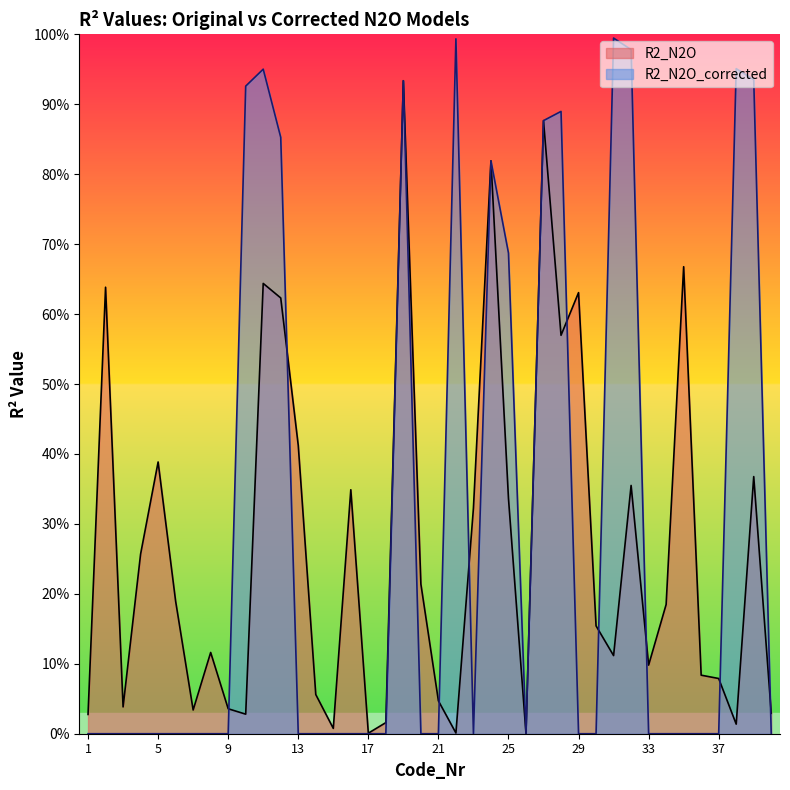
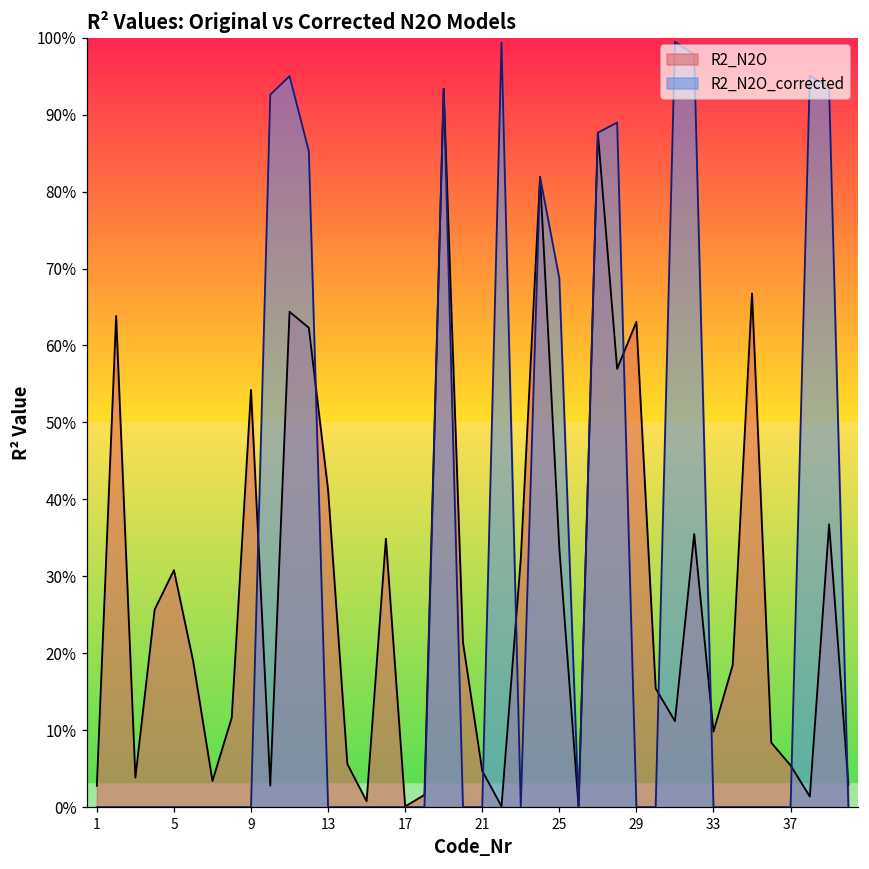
  {
    "R2_N2O": {
-     "5": "39%",
-     "9": "4%",
+     "5": "31%",
+     "9": "54%",
      "13": "41%",
      "21": "5%",
      "25": "34%",
      "29": "63%",
      "33": "10%",
-     "37": "8%"
+     "37": "5%"
    },
    "R2_N2O_corrected": {
      "25": "69%"
    }
  }
